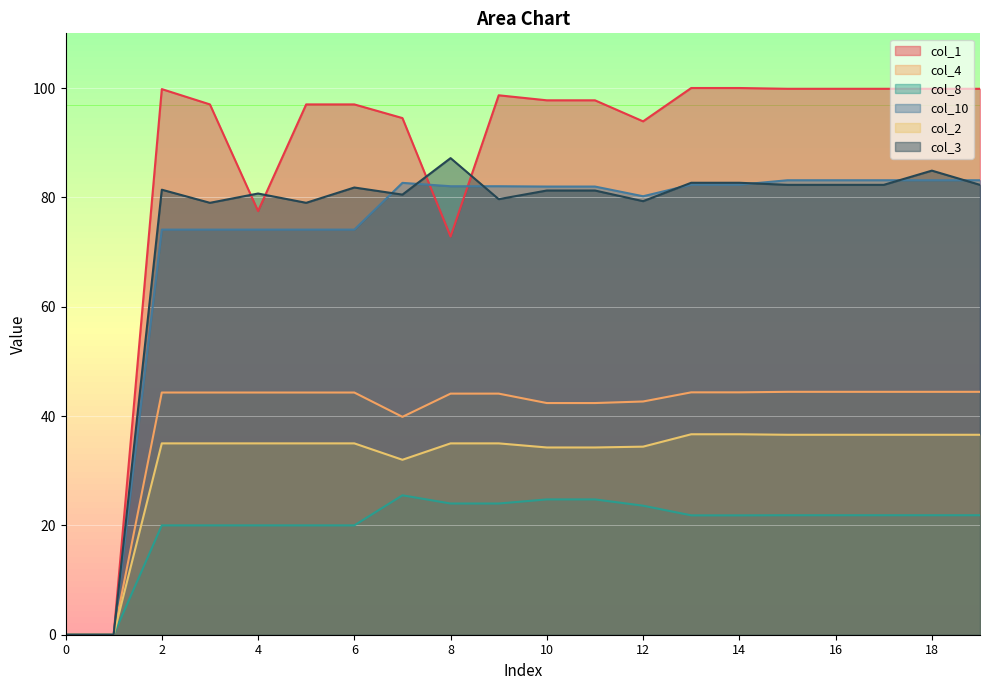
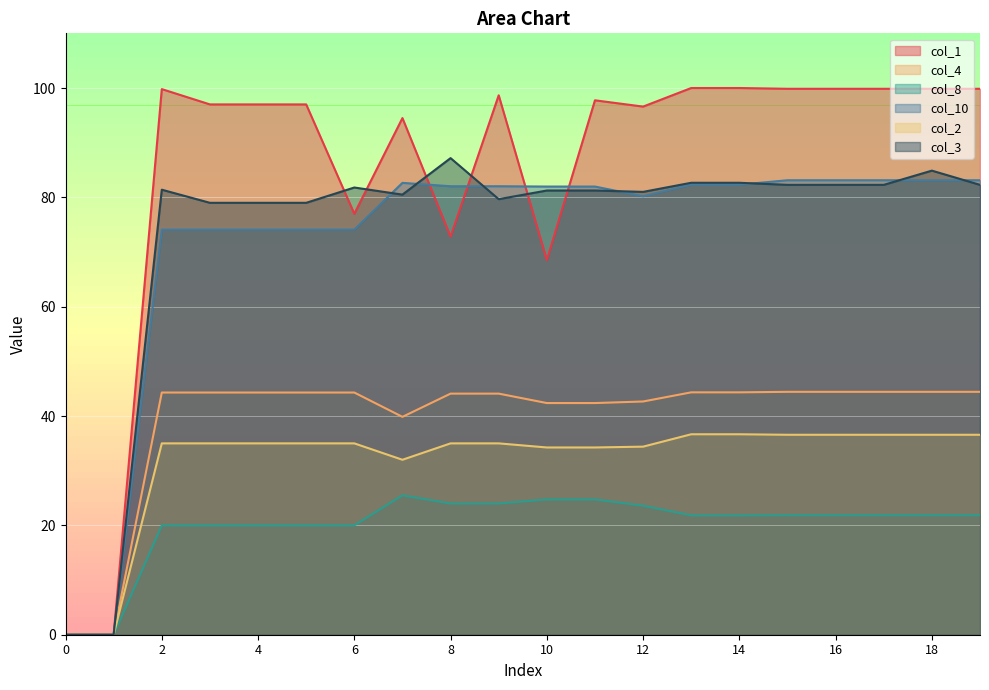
  {
    "col_1": {
      "2": 100,
-     "4": 78,
-     "6": 97,
+     "4": 97,
+     "6": 77,
      "8": 73,
-     "10": 98,
-     "12": 94,
+     "10": 69,
+     "12": 97,
      "14": 100,
      "16": 100
    },
    "col_3": {
      "2": 81,
-     "4": 81,
+     "4": 79,
      "6": 82,
      "8": 87,
      "10": 81,
-     "12": 79,
+     "12": 81,
      "16": 82,
      "18": 85
    }
  }
